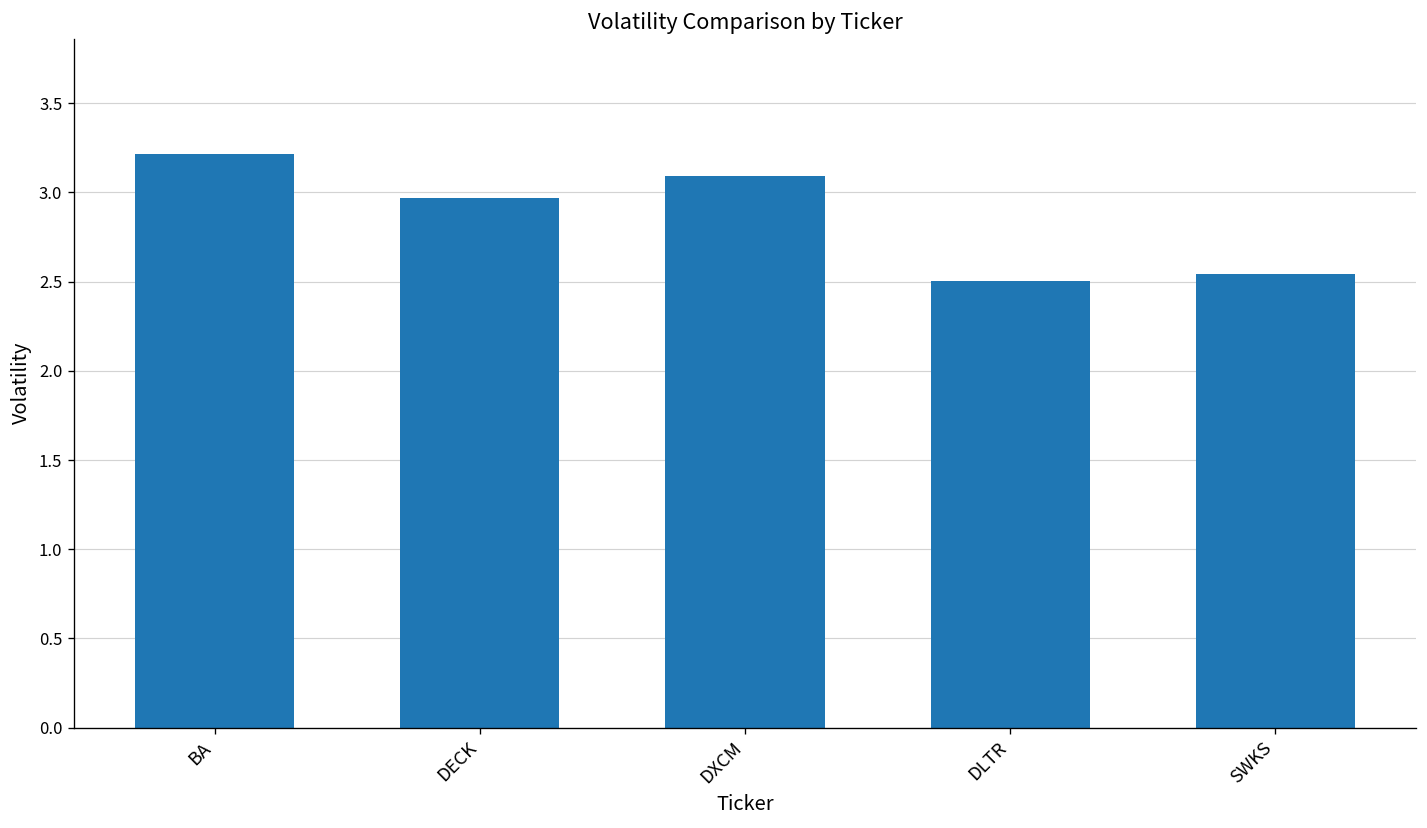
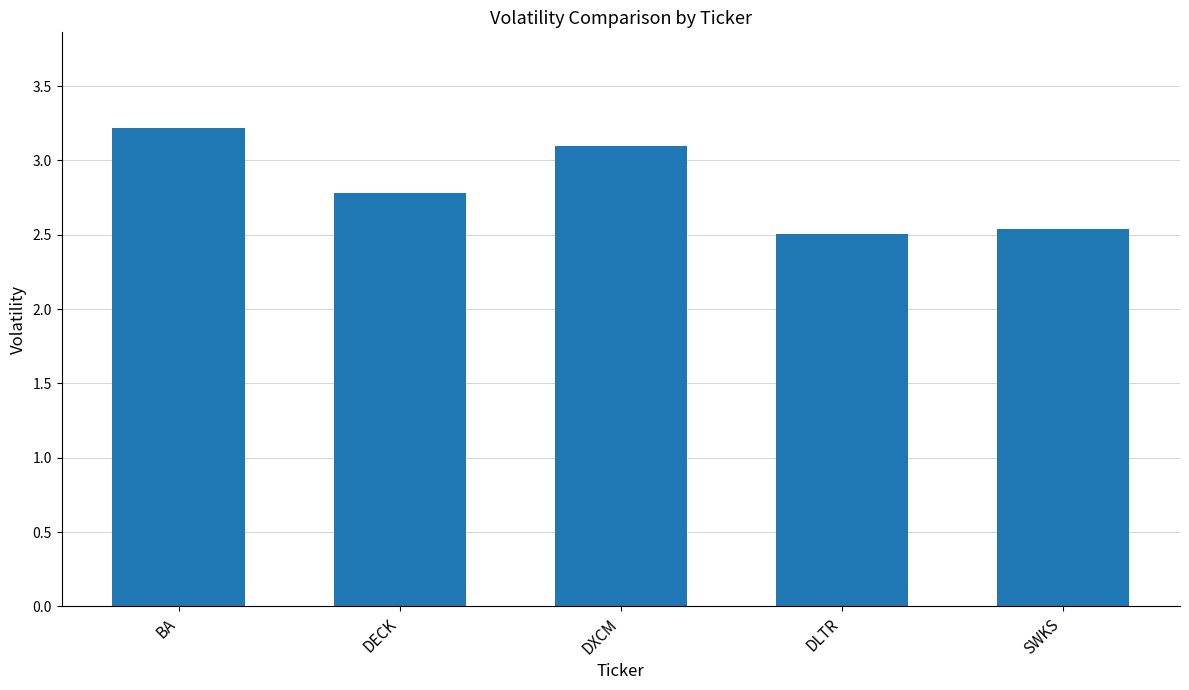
  {
    "BA": 3.22,
-   "DECK": 2.97,
+   "DECK": 2.78,
    "DXCM": 3.09,
    "DLTR": 2.50,
    "SWKS": 2.54
  }
